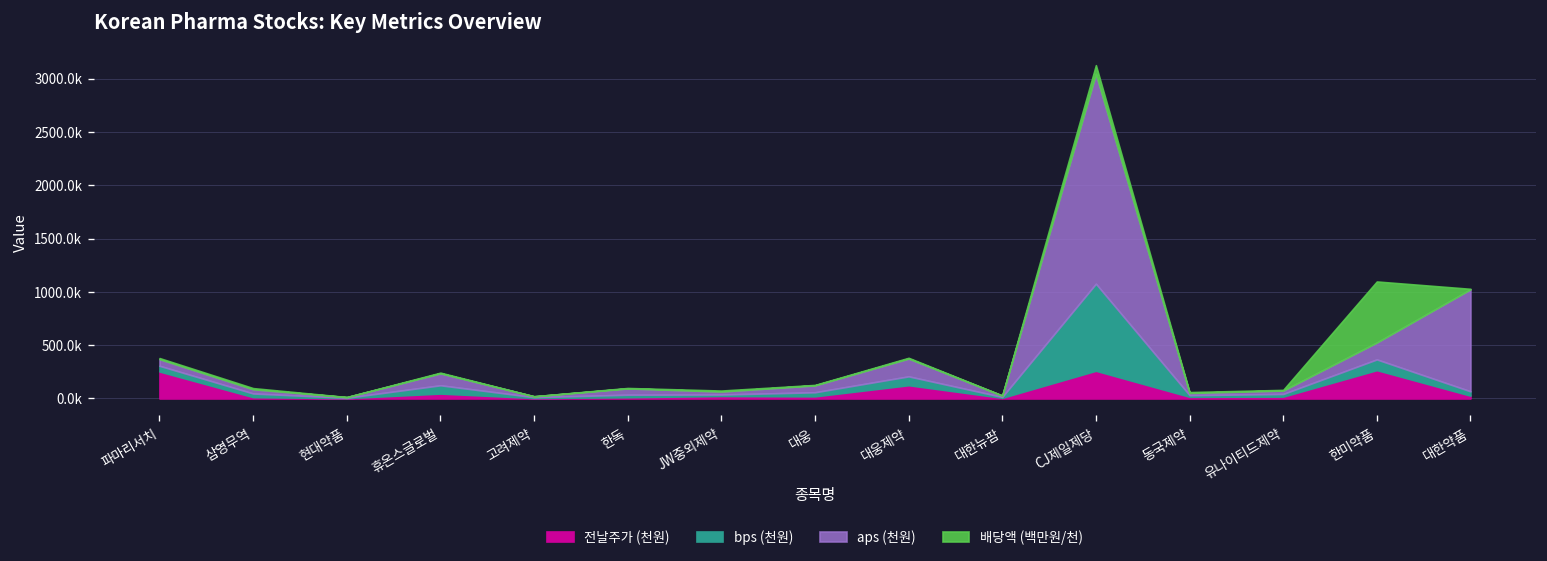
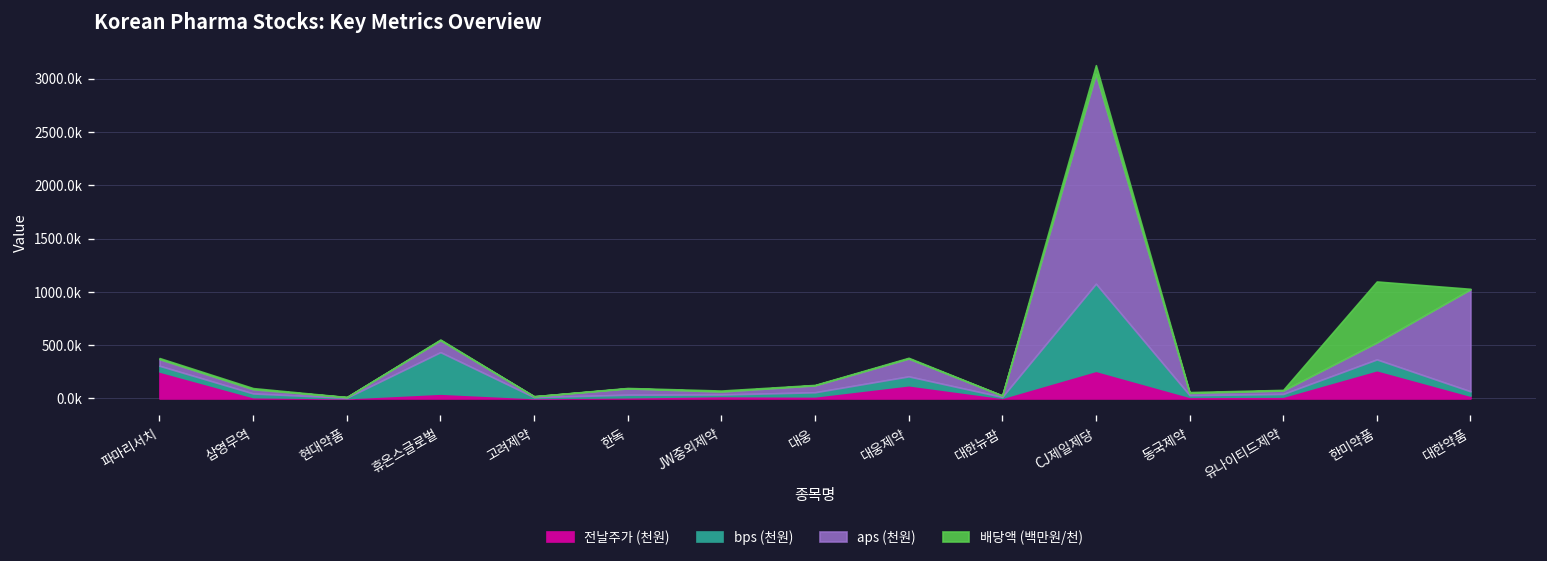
  {
    "bps (천원)": {
      "파마리서치": 100000,
      "삼영무역": 0,
-     "휴온스글로벌": 100000,
+     "휴온스글로벌": 400000,
      "대웅": 0,
      "대웅제약": 100000,
      "CJ제일제당": 800000,
      "한미약품": 100000,
      "대한약품": 0
    },
    "aps (천원)": {
      "CJ제일제당": 2000000,
      "한미약품": 200000
    },
    "배당액 (백만원/천)": {
      "CJ제일제당": 100000,
      "한미약품": 600000
    }
  }
